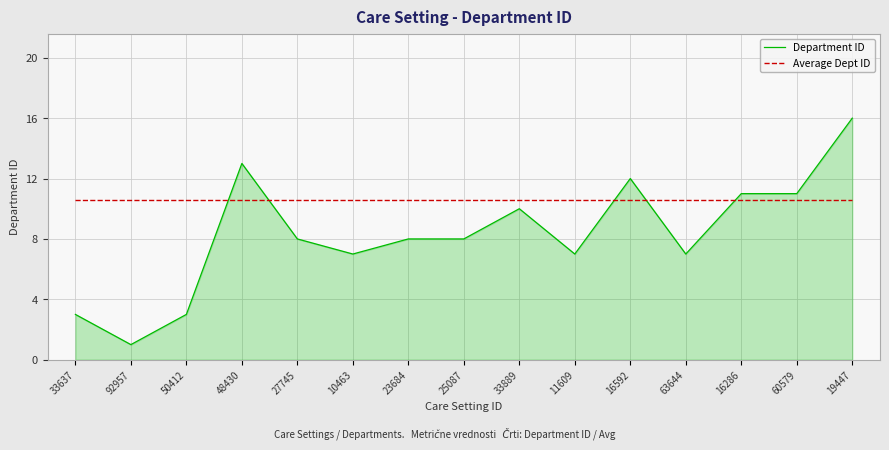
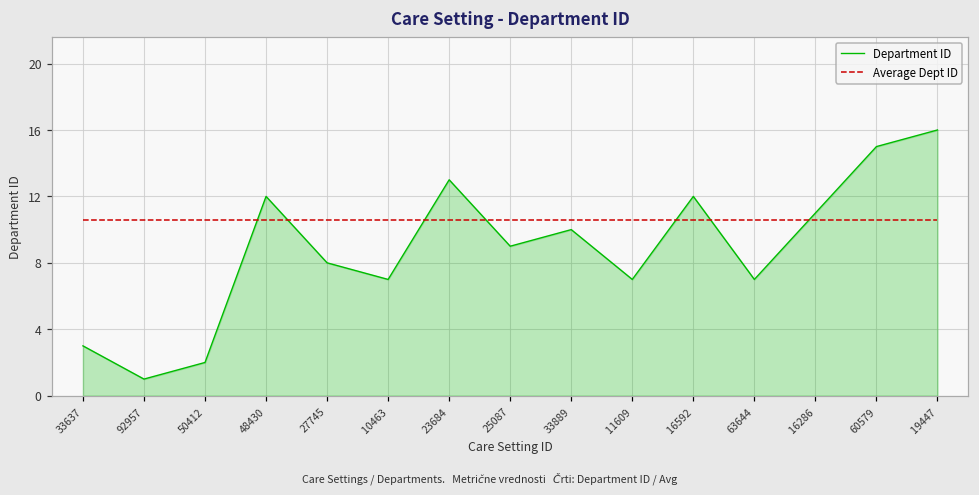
  {
    "Department ID": {
      "33637": 3,
      "92957": 1,
-     "50412": 3,
-     "48430": 13,
+     "50412": 2,
+     "48430": 12,
      "27745": 8,
      "10463": 7,
-     "23684": 8,
-     "25087": 8,
+     "23684": 13,
+     "25087": 9,
      "33889": 10,
      "11609": 7,
      "16592": 12,
      "63644": 7,
      "16286": 11,
-     "60579": 11,
+     "60579": 15,
      "19447": 16
    },
    "Average Dept ID": {
      "33637": 10.6,
      "92957": 10.6,
      "50412": 10.6,
      "48430": 10.6,
      "27745": 10.6,
      "10463": 10.6,
      "23684": 10.6,
      "25087": 10.6,
      "33889": 10.6,
      "11609": 10.6,
      "16592": 10.6,
      "63644": 10.6,
      "16286": 10.6,
      "60579": 10.6,
      "19447": 10.6
    }
  }
